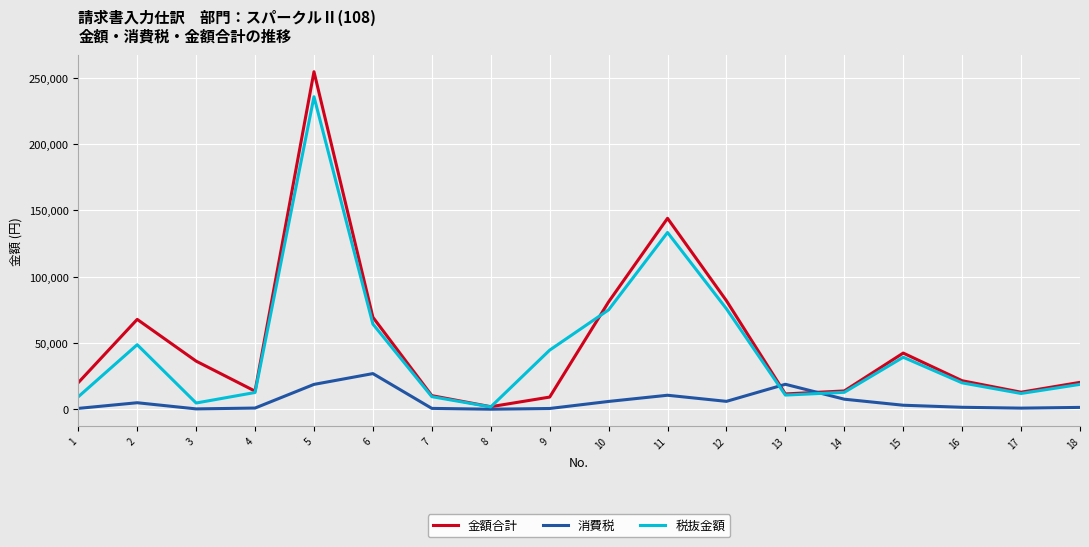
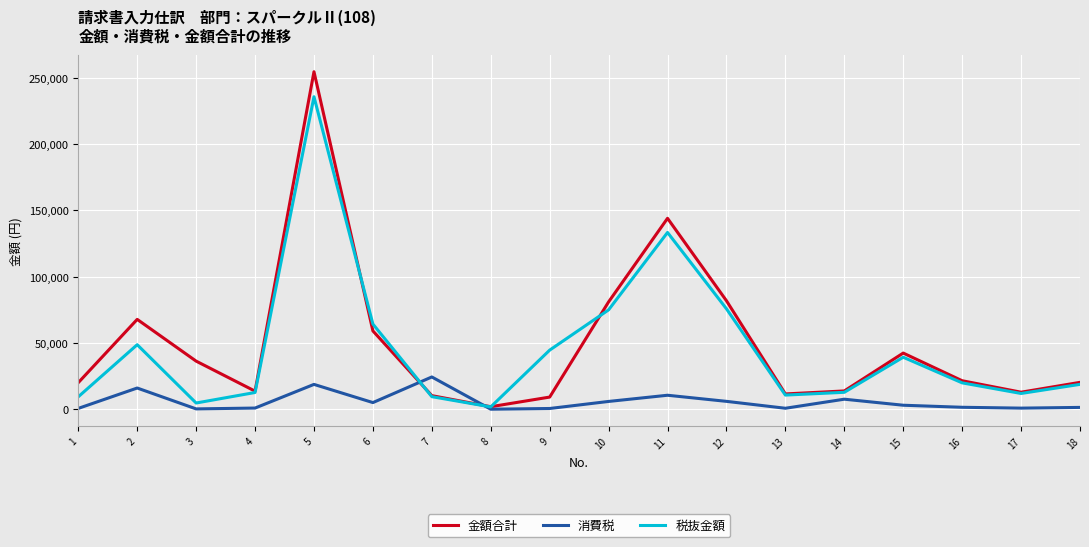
  {
    "金額合計": {
      "1": "20,000",
      "2": "68,000",
      "3": "36,000",
      "5": "254,000",
-     "6": "69,000",
+     "6": "59,000",
      "9": "9,000",
      "10": "81,000",
      "11": "144,000",
      "12": "82,000",
      "15": "42,000"
    },
    "消費税": {
      "1": "1,000",
-     "2": "5,000",
+     "2": "16,000",
      "3": "0",
      "4": "1,000",
      "5": "19,000",
-     "6": "27,000",
-     "7": "1,000",
+     "6": "5,000",
+     "7": "24,000",
      "9": "1,000",
      "10": "6,000",
      "11": "11,000",
      "12": "6,000",
-     "13": "19,000",
+     "13": "1,000",
      "14": "8,000",
      "15": "3,000",
      "16": "2,000",
      "17": "1,000",
      "18": "2,000"
    },
    "税抜金額": {
      "1": "10,000",
      "2": "49,000",
      "3": "5,000",
      "5": "236,000",
      "6": "64,000",
      "9": "45,000",
      "10": "75,000",
      "11": "133,000",
      "12": "76,000",
      "15": "39,000"
    }
  }
